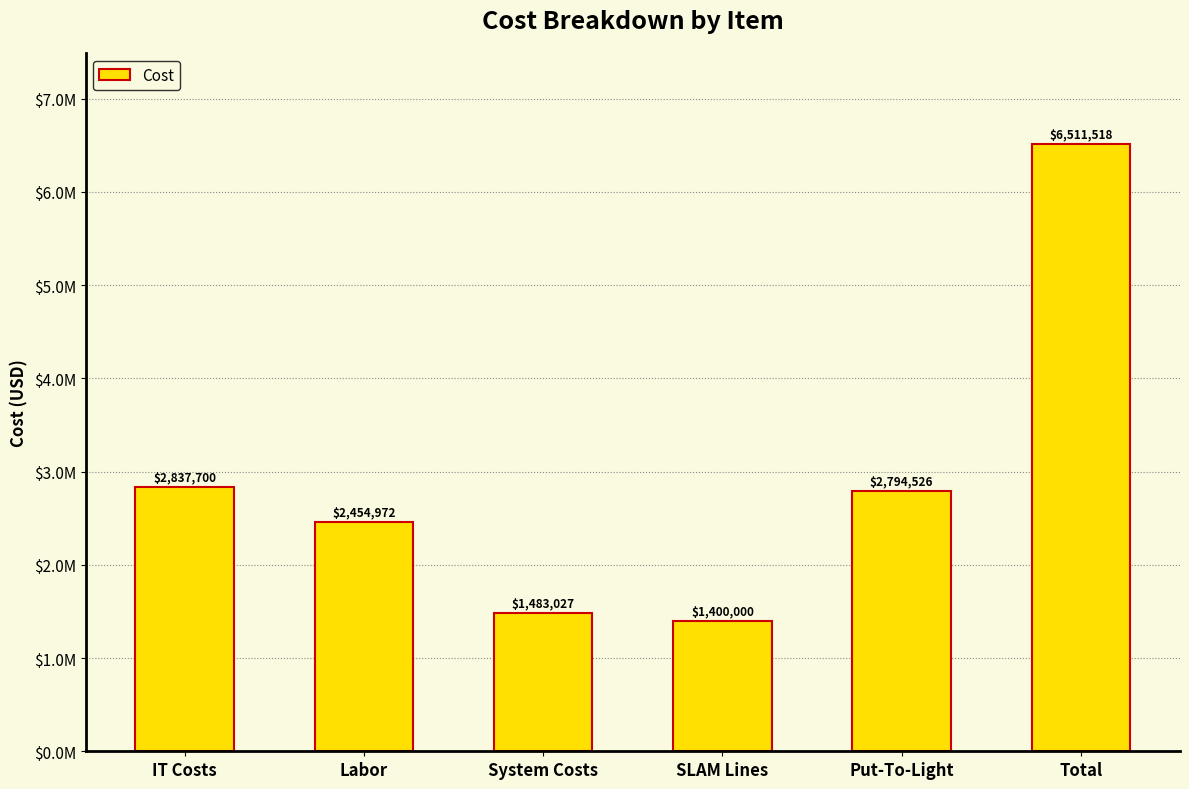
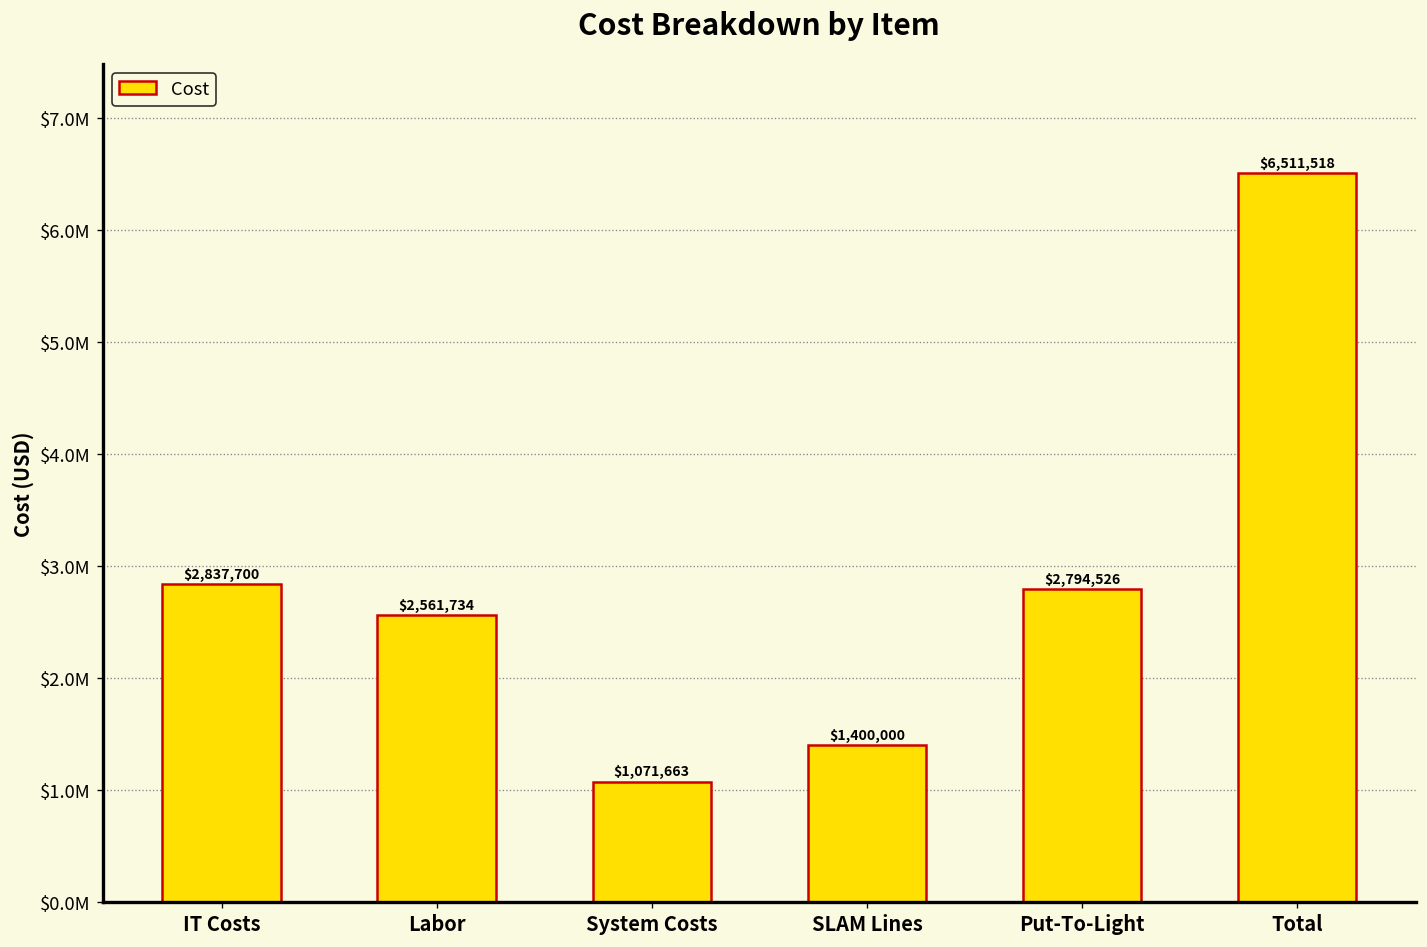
  {
    "IT Costs": "$2,837,700",
-   "Labor": "$2,454,972",
-   "System Costs": "$1,483,027",
+   "Labor": "$2,561,734",
+   "System Costs": "$1,071,663",
    "SLAM Lines": "$1,400,000",
    "Put-To-Light": "$2,794,526",
    "Total": "$6,511,518"
  }
